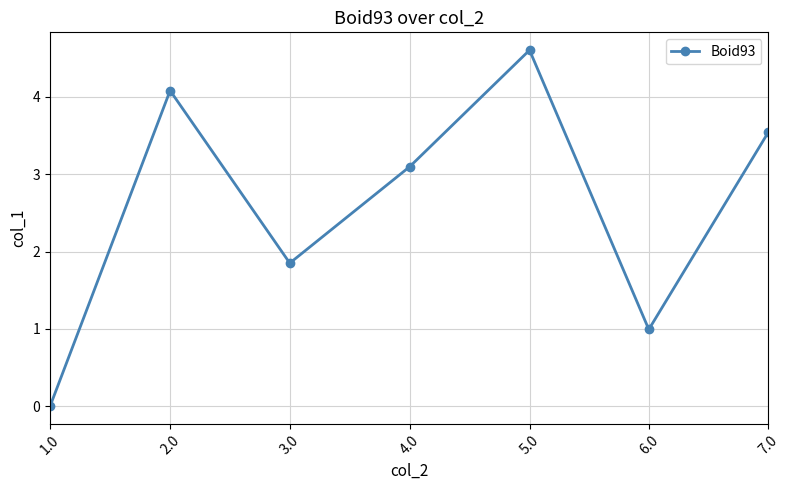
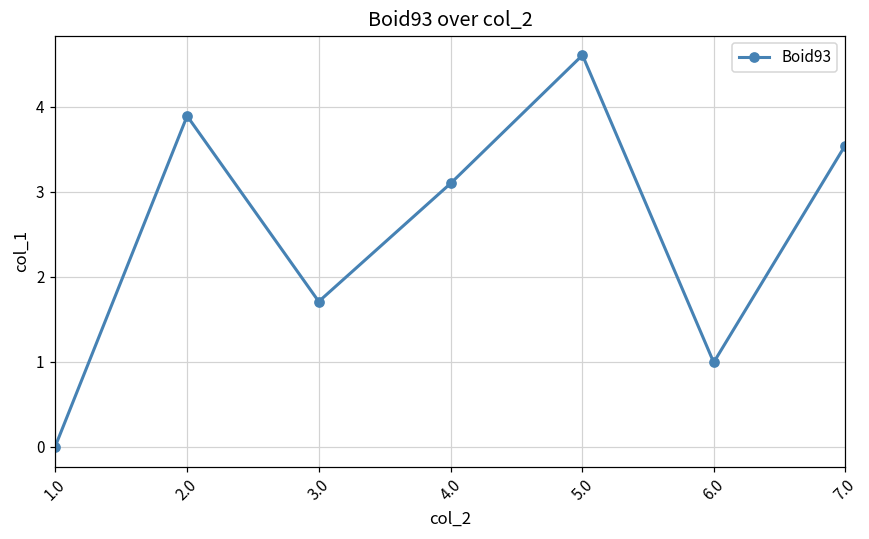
  {
    "1.0": 0.0,
-   "2.0": 4.1,
-   "3.0": 1.9,
+   "2.0": 3.9,
+   "3.0": 1.7,
    "4.0": 3.1,
    "5.0": 4.6,
    "6.0": 1.0,
    "7.0": 3.5
  }
